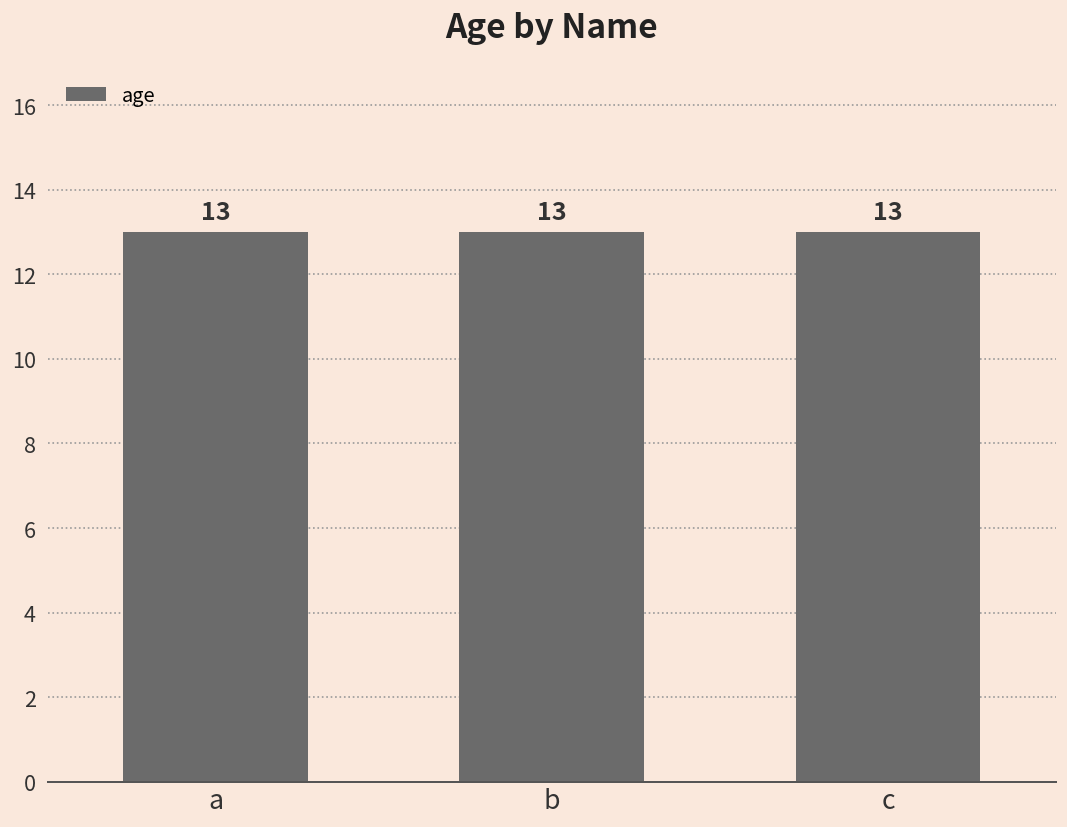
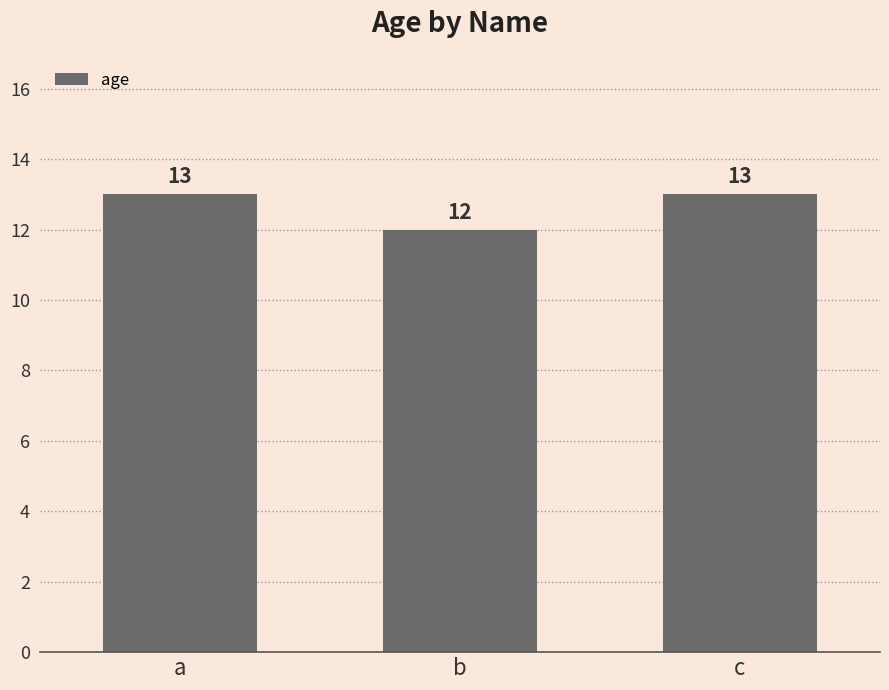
  {
    "a": 13,
-   "b": 13,
+   "b": 12,
    "c": 13
  }
